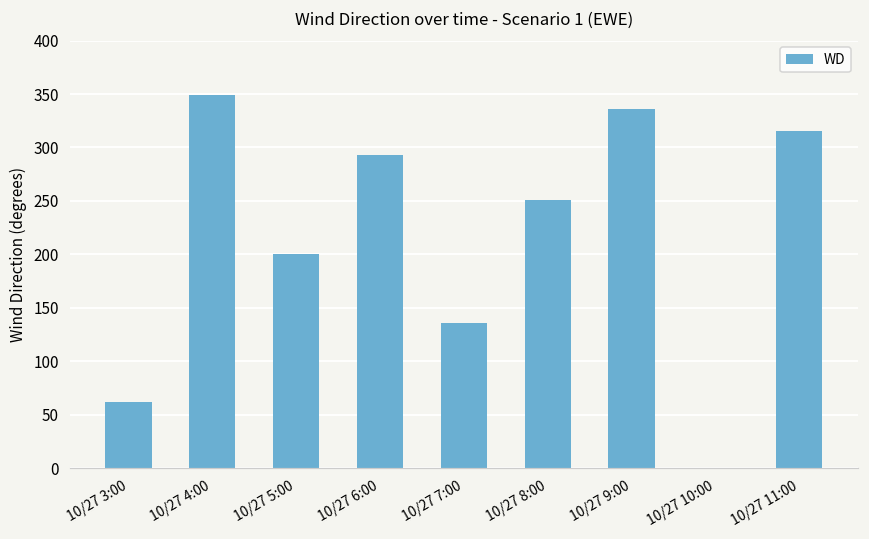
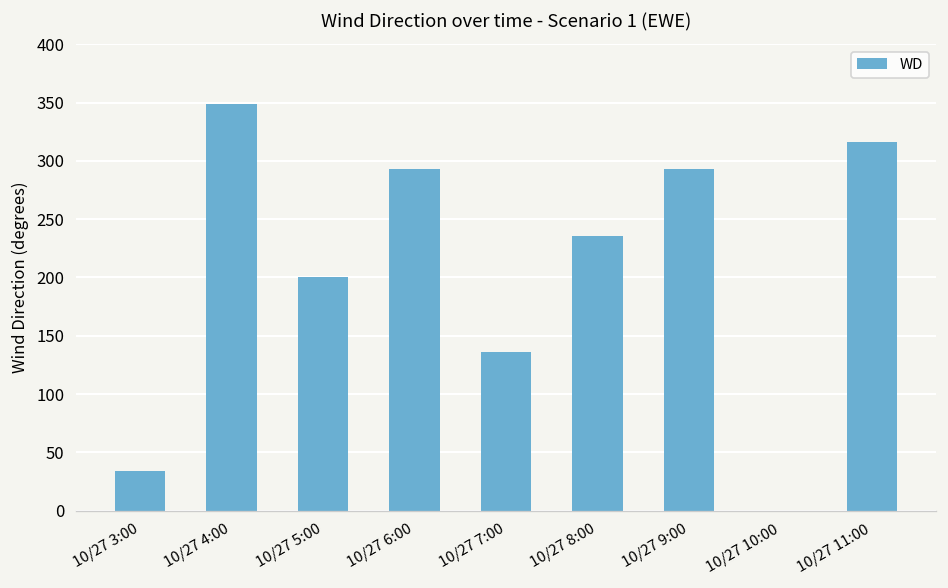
  {
-   "10/27 3:00": 60,
+   "10/27 3:00": 30,
    "10/27 4:00": 350,
    "10/27 5:00": 200,
    "10/27 6:00": 290,
    "10/27 7:00": 140,
-   "10/27 8:00": 250,
-   "10/27 9:00": 340,
+   "10/27 8:00": 240,
+   "10/27 9:00": 290,
    "10/27 10:00": 0,
    "10/27 11:00": 320
  }
